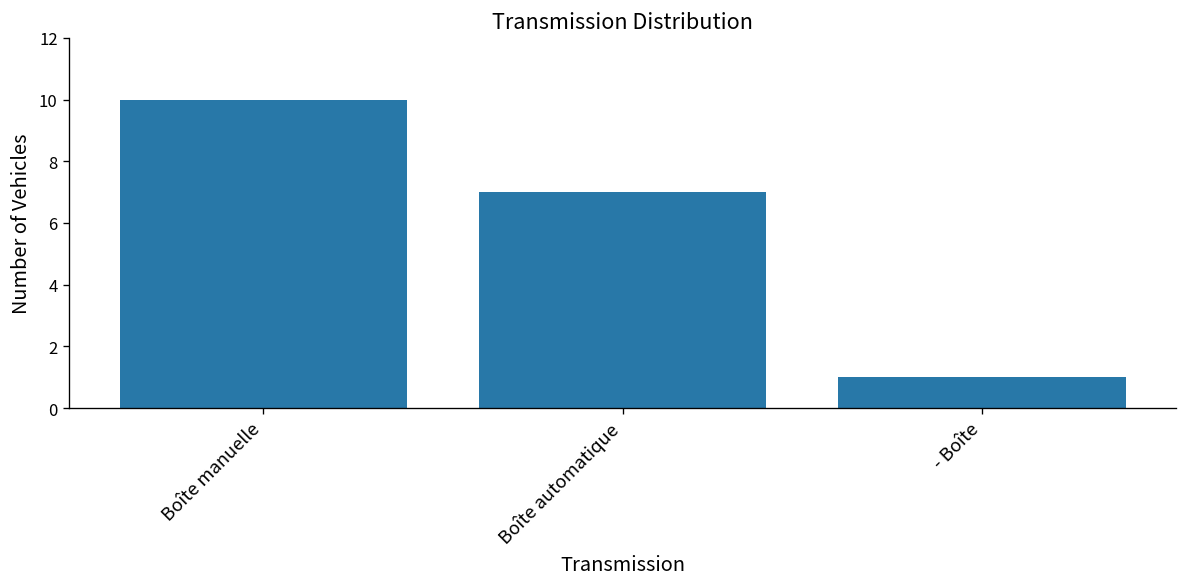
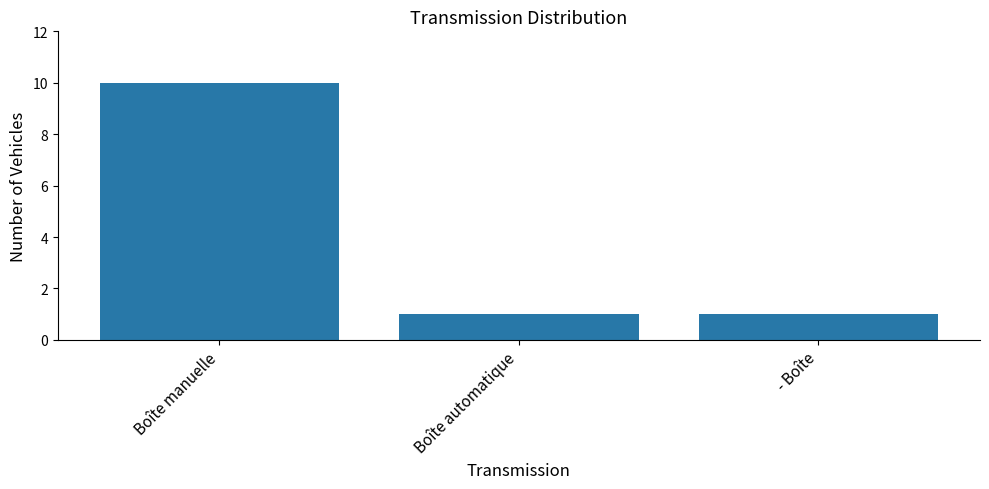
  {
    "Boîte manuelle": 10,
-   "Boîte automatique": 7,
+   "Boîte automatique": 1,
    "- Boîte": 1
  }
